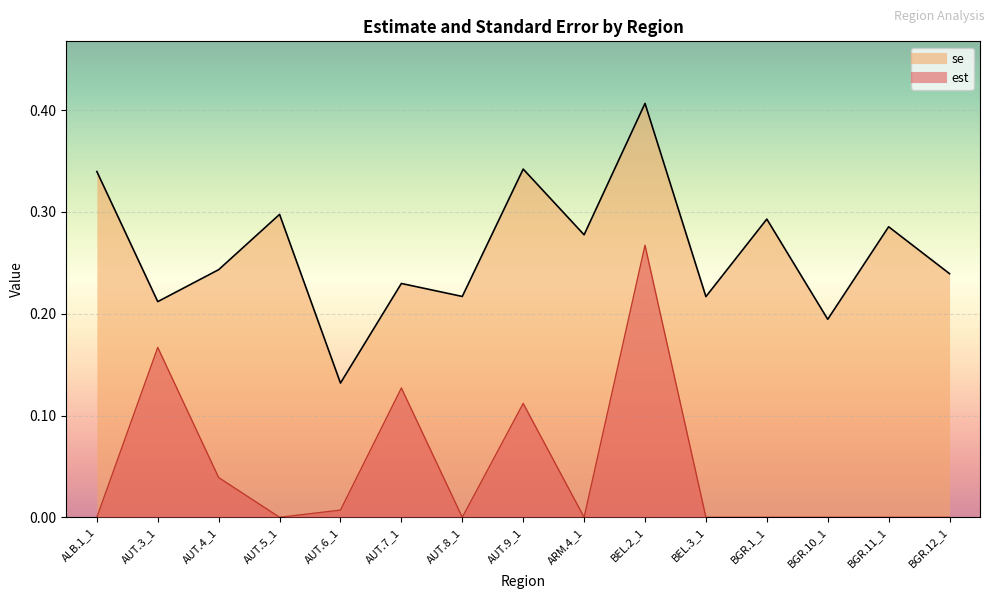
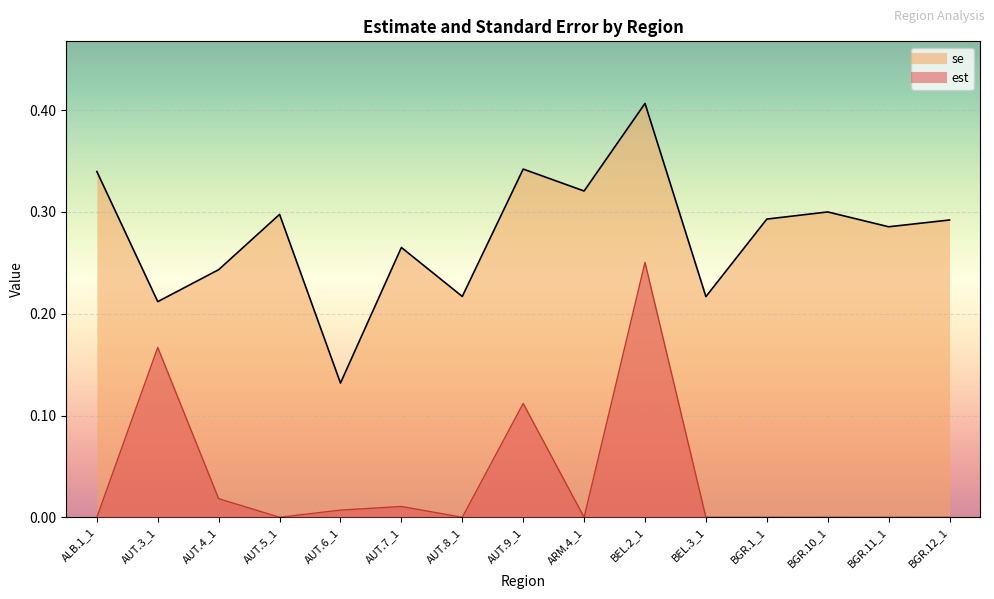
  {
    "se": {
      "ALB.1_1": 0.340,
      "AUT.3_1": 0.212,
      "AUT.4_1": 0.243,
      "AUT.5_1": 0.298,
      "AUT.6_1": 0.132,
-     "AUT.7_1": 0.230,
+     "AUT.7_1": 0.265,
      "AUT.8_1": 0.217,
      "AUT.9_1": 0.342,
-     "ARM.4_1": 0.278,
+     "ARM.4_1": 0.321,
      "BEL.2_1": 0.407,
      "BEL.3_1": 0.217,
      "BGR.1_1": 0.293,
-     "BGR.10_1": 0.195,
+     "BGR.10_1": 0.300,
      "BGR.11_1": 0.285,
-     "BGR.12_1": 0.239
+     "BGR.12_1": 0.292
    },
    "est": {
      "ALB.1_1": 0.000,
      "AUT.3_1": 0.167,
-     "AUT.4_1": 0.039,
+     "AUT.4_1": 0.018,
      "AUT.5_1": 0.000,
      "AUT.6_1": 0.007,
-     "AUT.7_1": 0.127,
+     "AUT.7_1": 0.011,
      "AUT.8_1": 0.000,
      "AUT.9_1": 0.112,
      "ARM.4_1": 0.000,
-     "BEL.2_1": 0.267,
+     "BEL.2_1": 0.250,
      "BEL.3_1": 0.000,
      "BGR.1_1": 0.000,
      "BGR.10_1": 0.000,
      "BGR.11_1": 0.000,
      "BGR.12_1": 0.000
    }
  }
